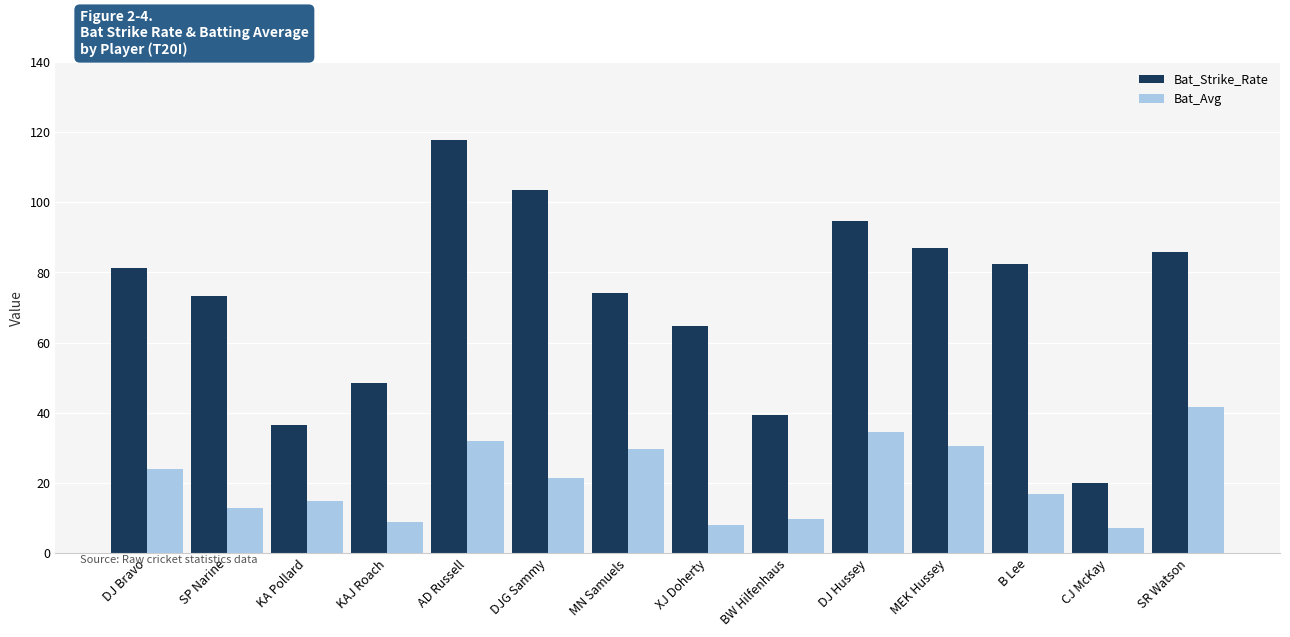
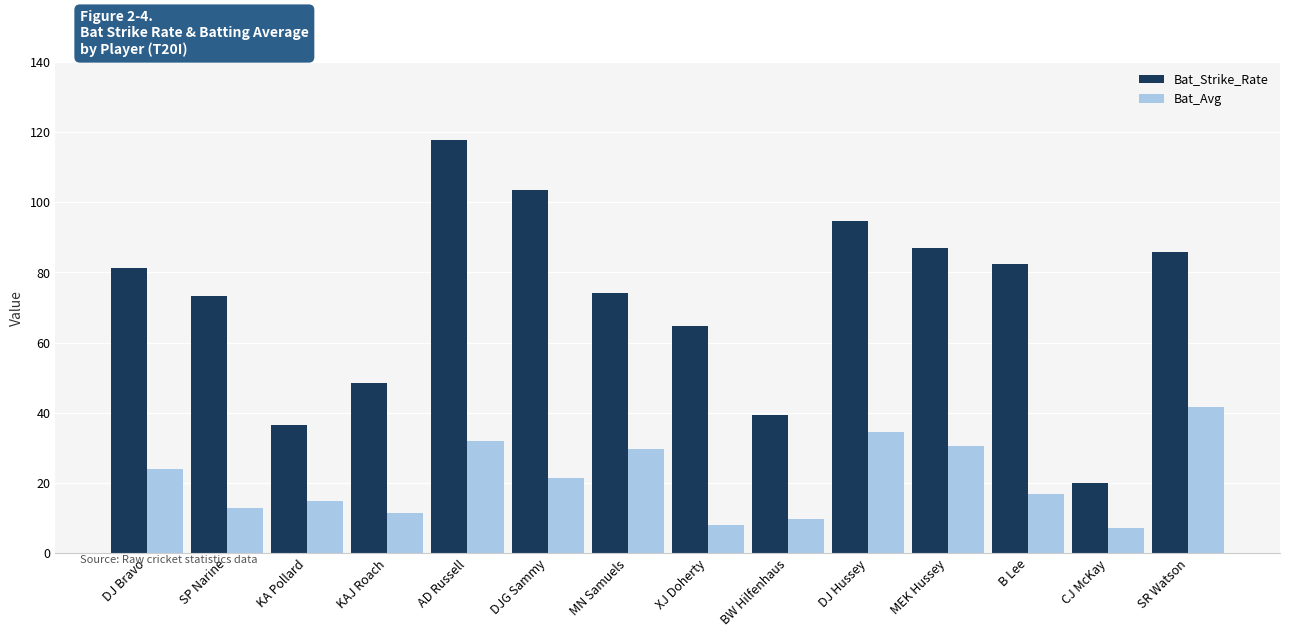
  {
    "Bat_Strike_Rate": {
      "DJ Bravo": 81,
      "SP Narine": 73,
      "KA Pollard": 36,
      "KAJ Roach": 49,
      "AD Russell": 118,
      "DJG Sammy": 104,
      "MN Samuels": 74,
      "XJ Doherty": 65,
      "BW Hilfenhaus": 39,
      "DJ Hussey": 95,
      "MEK Hussey": 87,
      "B Lee": 82,
      "CJ McKay": 20,
      "SR Watson": 86
    },
    "Bat_Avg": {
      "DJ Bravo": 24,
      "SP Narine": 13,
      "KA Pollard": 15,
-     "KAJ Roach": 9,
+     "KAJ Roach": 12,
      "AD Russell": 32,
      "DJG Sammy": 21,
      "MN Samuels": 30,
      "XJ Doherty": 8,
      "BW Hilfenhaus": 10,
      "DJ Hussey": 35,
      "MEK Hussey": 31,
      "B Lee": 17,
      "CJ McKay": 7,
      "SR Watson": 42
    }
  }
